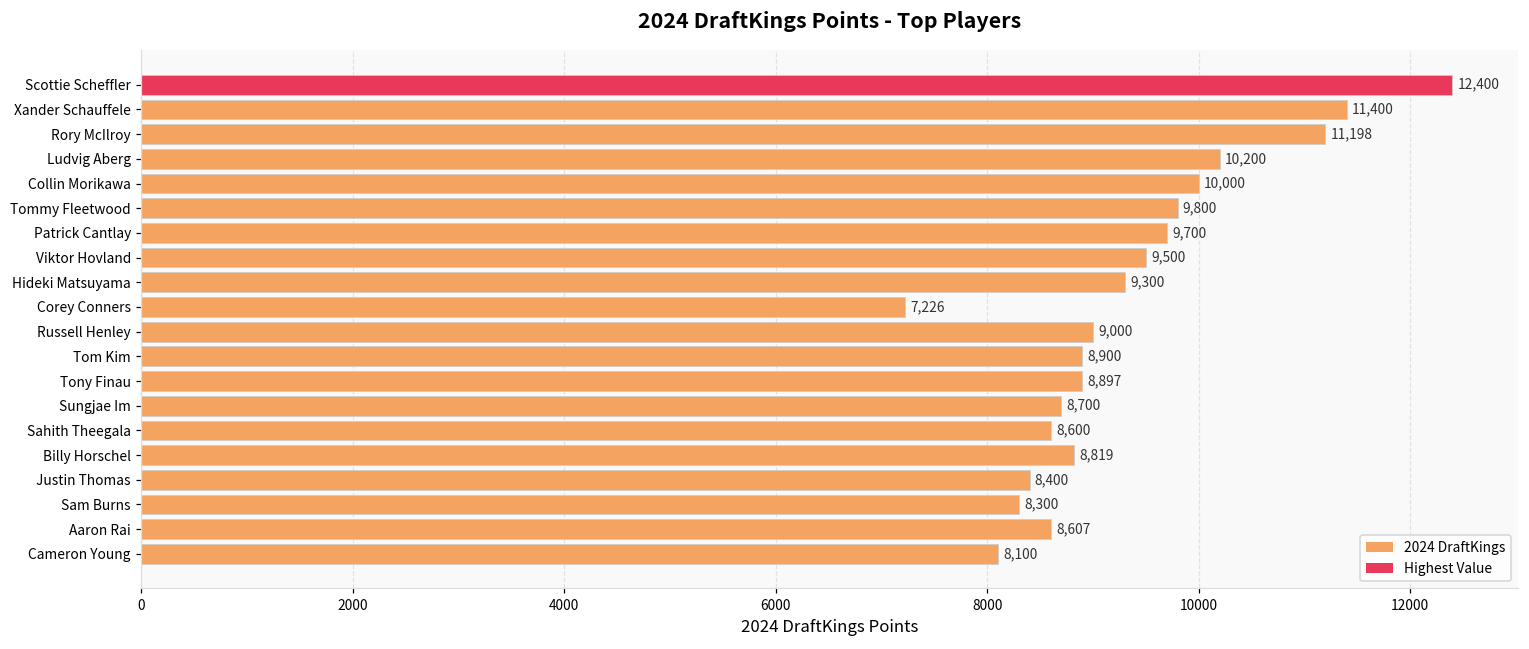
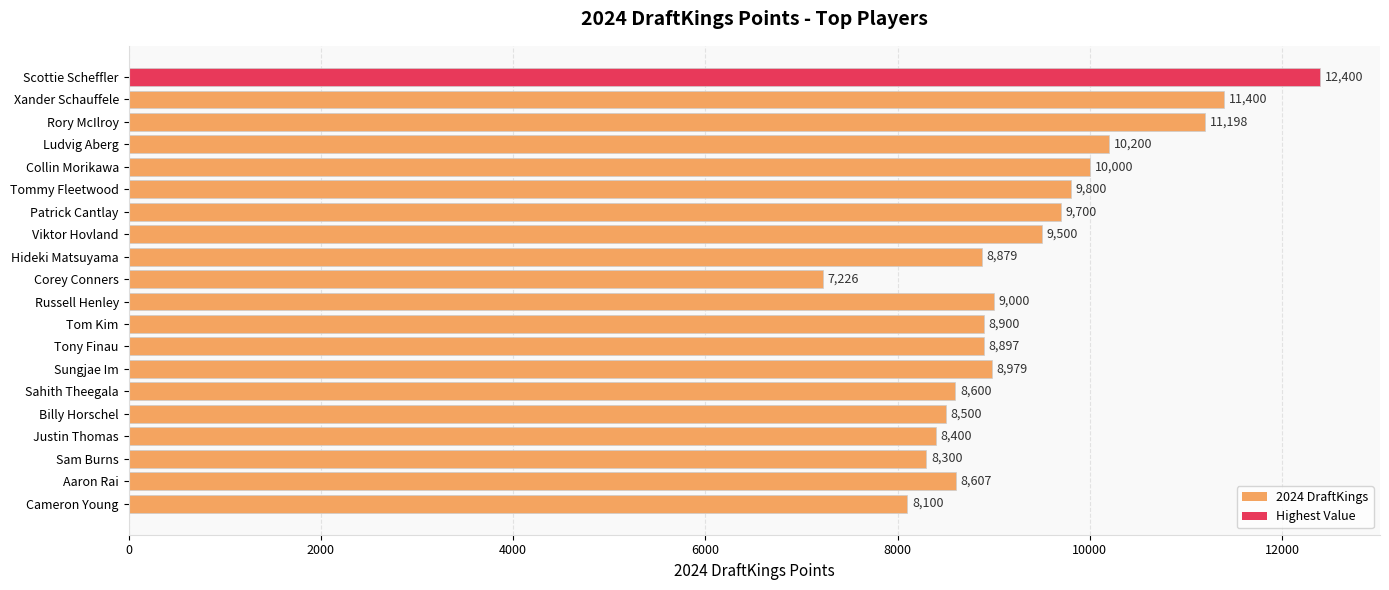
  {
    "Scottie Scheffler": "12,400",
    "Xander Schauffele": "11,400",
    "Rory McIlroy": "11,198",
    "Ludvig Aberg": "10,200",
    "Collin Morikawa": "10,000",
    "Tommy Fleetwood": "9,800",
    "Patrick Cantlay": "9,700",
    "Viktor Hovland": "9,500",
-   "Hideki Matsuyama": "9,300",
+   "Hideki Matsuyama": "8,879",
    "Corey Conners": "7,226",
    "Russell Henley": "9,000",
    "Tom Kim": "8,900",
    "Tony Finau": "8,897",
-   "Sungjae Im": "8,700",
+   "Sungjae Im": "8,979",
    "Sahith Theegala": "8,600",
-   "Billy Horschel": "8,819",
+   "Billy Horschel": "8,500",
    "Justin Thomas": "8,400",
    "Sam Burns": "8,300",
    "Aaron Rai": "8,607",
    "Cameron Young": "8,100"
  }
